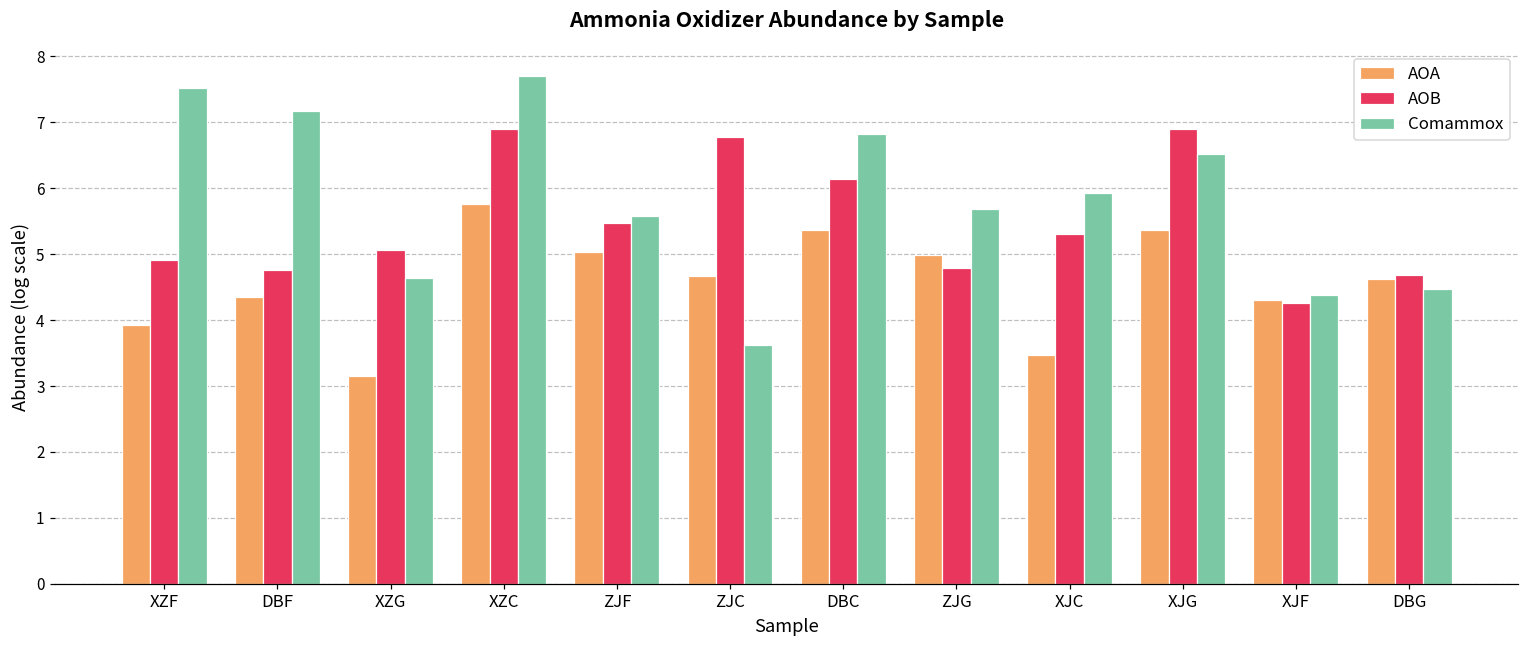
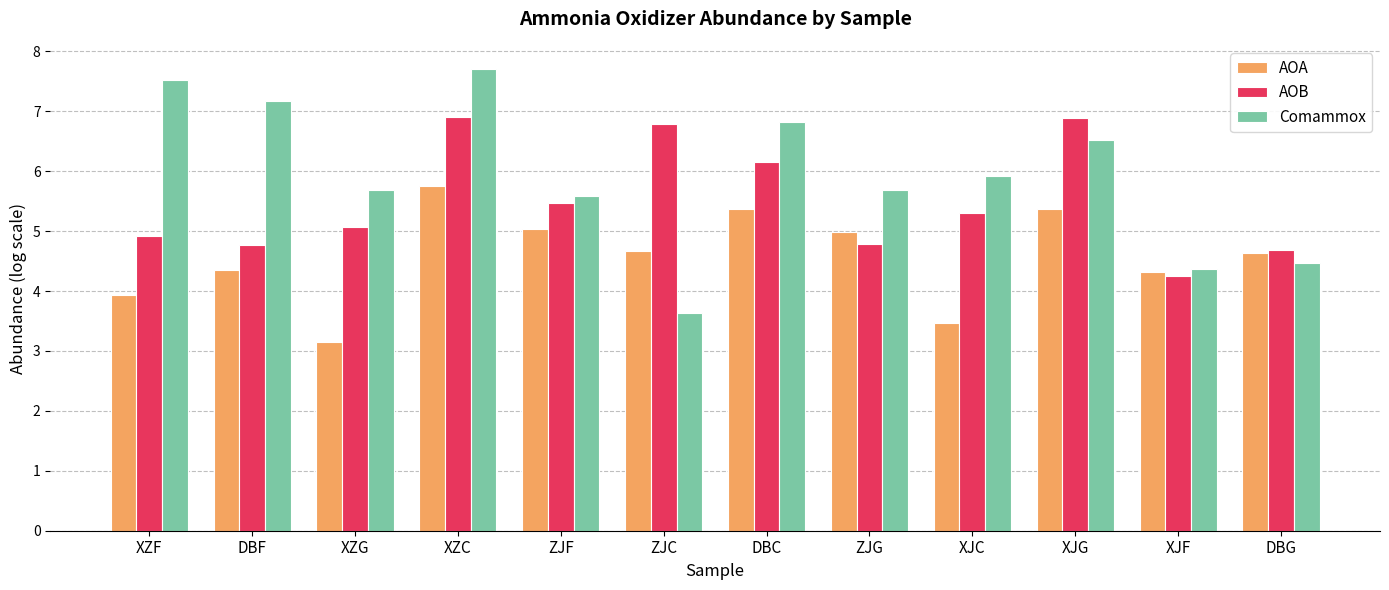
  {
    "AOA": {
      "XZF": 3.9,
      "DBF": 4.3,
      "XZG": 3.2,
      "XZC": 5.8,
      "ZJF": 5.0,
      "ZJC": 4.7,
      "DBC": 5.4,
      "ZJG": 5.0,
      "XJC": 3.5,
      "XJG": 5.4,
      "XJF": 4.3,
      "DBG": 4.6
    },
    "AOB": {
      "XZF": 4.9,
      "DBF": 4.8,
      "XZG": 5.1,
      "XZC": 6.9,
      "ZJF": 5.5,
      "ZJC": 6.8,
      "DBC": 6.1,
      "ZJG": 4.8,
      "XJC": 5.3,
      "XJG": 6.9,
      "XJF": 4.3,
      "DBG": 4.7
    },
    "Comammox": {
      "XZF": 7.5,
      "DBF": 7.2,
-     "XZG": 4.6,
+     "XZG": 5.7,
      "XZC": 7.7,
      "ZJF": 5.6,
      "ZJC": 3.6,
      "DBC": 6.8,
      "ZJG": 5.7,
      "XJC": 5.9,
      "XJG": 6.5,
      "XJF": 4.4,
      "DBG": 4.5
    }
  }
